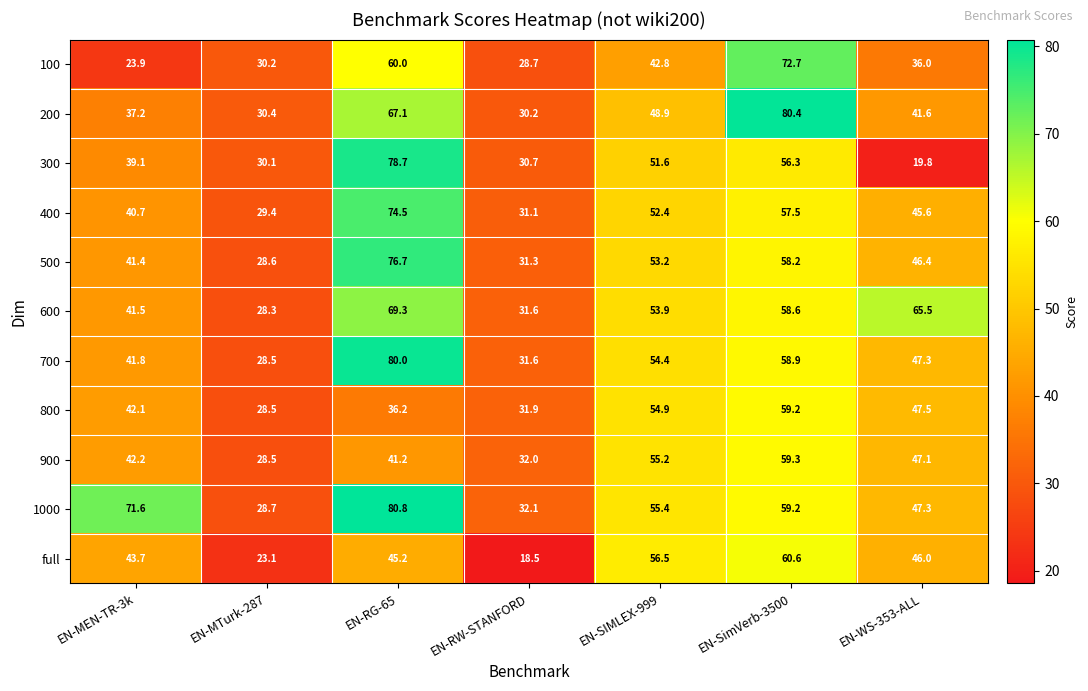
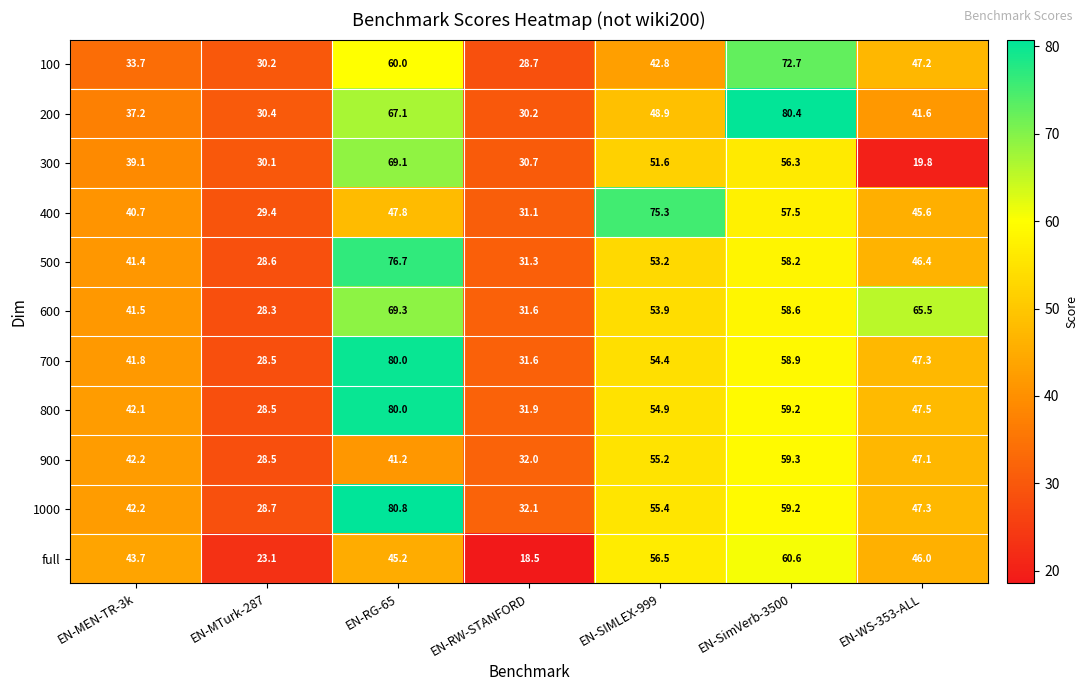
  {
    "100": {
-     "EN-MEN-TR-3k": 23.9,
+     "EN-MEN-TR-3k": 33.7,
      "EN-MTurk-287": 30.2,
      "EN-RG-65": 60.0,
      "EN-RW-STANFORD": 28.7,
      "EN-SIMLEX-999": 42.8,
      "EN-SimVerb-3500": 72.7,
-     "EN-WS-353-ALL": 36.0
+     "EN-WS-353-ALL": 47.2
    },
    "200": {
      "EN-MEN-TR-3k": 37.2,
      "EN-MTurk-287": 30.4,
      "EN-RG-65": 67.1,
      "EN-RW-STANFORD": 30.2,
      "EN-SIMLEX-999": 48.9,
      "EN-SimVerb-3500": 80.4,
      "EN-WS-353-ALL": 41.6
    },
    "300": {
      "EN-MEN-TR-3k": 39.1,
      "EN-MTurk-287": 30.1,
-     "EN-RG-65": 78.7,
+     "EN-RG-65": 69.1,
      "EN-RW-STANFORD": 30.7,
      "EN-SIMLEX-999": 51.6,
      "EN-SimVerb-3500": 56.3,
      "EN-WS-353-ALL": 19.8
    },
    "400": {
      "EN-MEN-TR-3k": 40.7,
      "EN-MTurk-287": 29.4,
-     "EN-RG-65": 74.5,
+     "EN-RG-65": 47.8,
      "EN-RW-STANFORD": 31.1,
-     "EN-SIMLEX-999": 52.4,
+     "EN-SIMLEX-999": 75.3,
      "EN-SimVerb-3500": 57.5,
      "EN-WS-353-ALL": 45.6
    },
    "500": {
      "EN-MEN-TR-3k": 41.4,
      "EN-MTurk-287": 28.6,
      "EN-RG-65": 76.7,
      "EN-RW-STANFORD": 31.3,
      "EN-SIMLEX-999": 53.2,
      "EN-SimVerb-3500": 58.2,
      "EN-WS-353-ALL": 46.4
    },
    "600": {
      "EN-MEN-TR-3k": 41.5,
      "EN-MTurk-287": 28.3,
      "EN-RG-65": 69.3,
      "EN-RW-STANFORD": 31.6,
      "EN-SIMLEX-999": 53.9,
      "EN-SimVerb-3500": 58.6,
      "EN-WS-353-ALL": 65.5
    },
    "700": {
      "EN-MEN-TR-3k": 41.8,
      "EN-MTurk-287": 28.5,
      "EN-RG-65": 80.0,
      "EN-RW-STANFORD": 31.6,
      "EN-SIMLEX-999": 54.4,
      "EN-SimVerb-3500": 58.9,
      "EN-WS-353-ALL": 47.3
    },
    "800": {
      "EN-MEN-TR-3k": 42.1,
      "EN-MTurk-287": 28.5,
-     "EN-RG-65": 36.2,
+     "EN-RG-65": 80.0,
      "EN-RW-STANFORD": 31.9,
      "EN-SIMLEX-999": 54.9,
      "EN-SimVerb-3500": 59.2,
      "EN-WS-353-ALL": 47.5
    },
    "900": {
      "EN-MEN-TR-3k": 42.2,
      "EN-MTurk-287": 28.5,
      "EN-RG-65": 41.2,
      "EN-RW-STANFORD": 32.0,
      "EN-SIMLEX-999": 55.2,
      "EN-SimVerb-3500": 59.3,
      "EN-WS-353-ALL": 47.1
    },
    "1000": {
-     "EN-MEN-TR-3k": 71.6,
+     "EN-MEN-TR-3k": 42.2,
      "EN-MTurk-287": 28.7,
      "EN-RG-65": 80.8,
      "EN-RW-STANFORD": 32.1,
      "EN-SIMLEX-999": 55.4,
      "EN-SimVerb-3500": 59.2,
      "EN-WS-353-ALL": 47.3
    },
    "full": {
      "EN-MEN-TR-3k": 43.7,
      "EN-MTurk-287": 23.1,
      "EN-RG-65": 45.2,
      "EN-RW-STANFORD": 18.5,
      "EN-SIMLEX-999": 56.5,
      "EN-SimVerb-3500": 60.6,
      "EN-WS-353-ALL": 46.0
    }
  }
